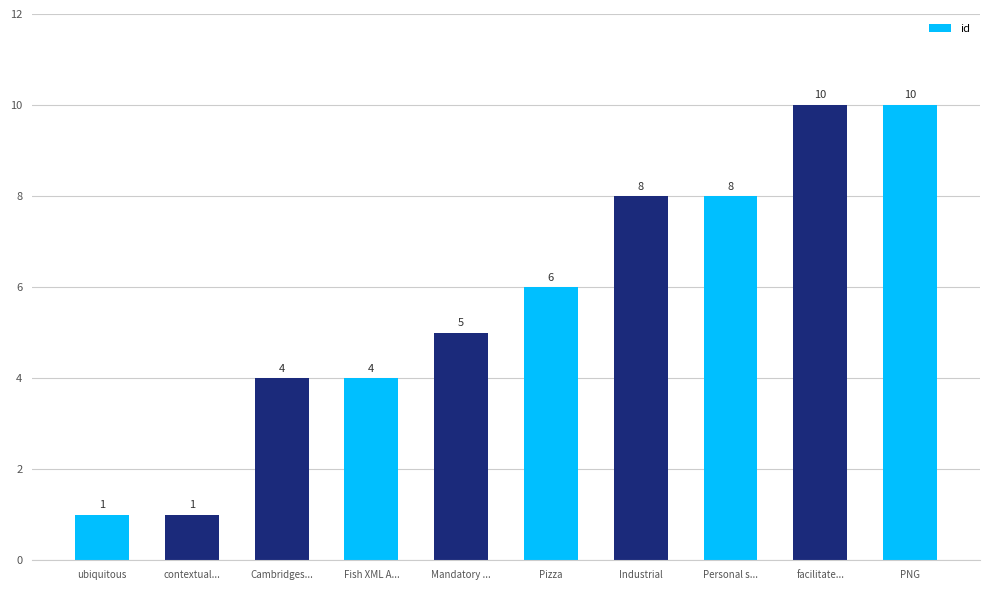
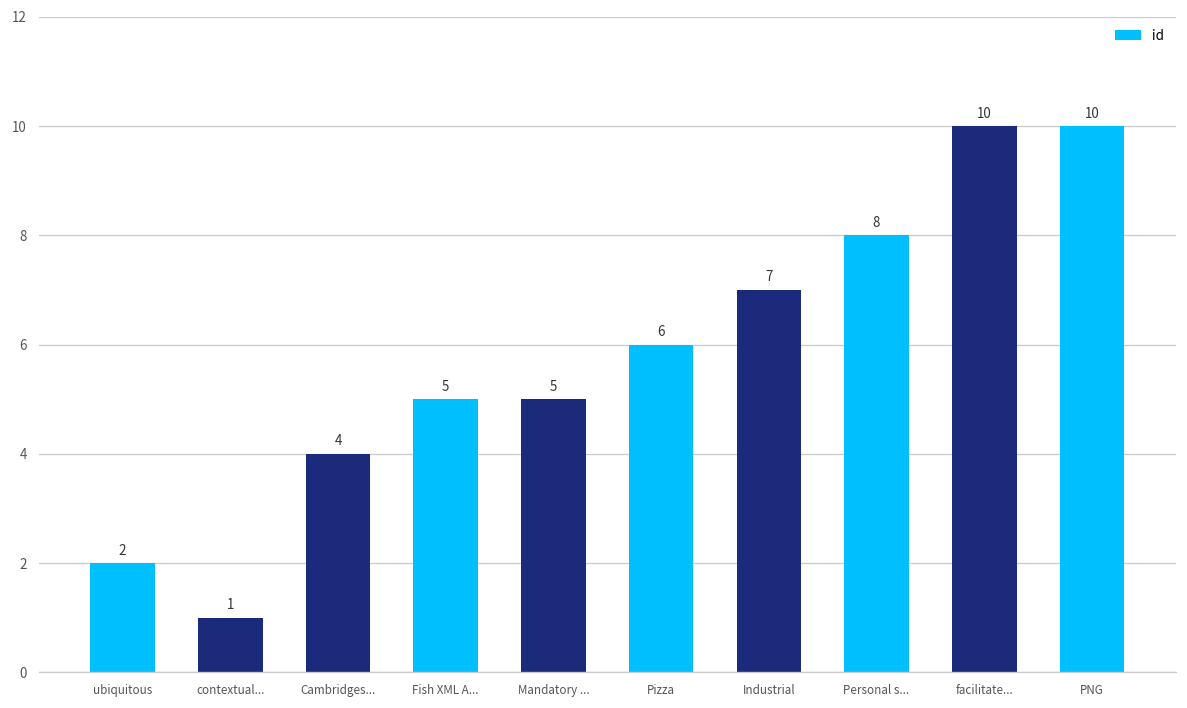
  {
-   "ubiquitous": 1,
+   "ubiquitous": 2,
    "contextual...": 1,
    "Cambridges...": 4,
-   "Fish XML A...": 4,
+   "Fish XML A...": 5,
    "Mandatory ...": 5,
    "Pizza": 6,
-   "Industrial": 8,
+   "Industrial": 7,
    "Personal s...": 8,
    "facilitate...": 10,
    "PNG": 10
  }
